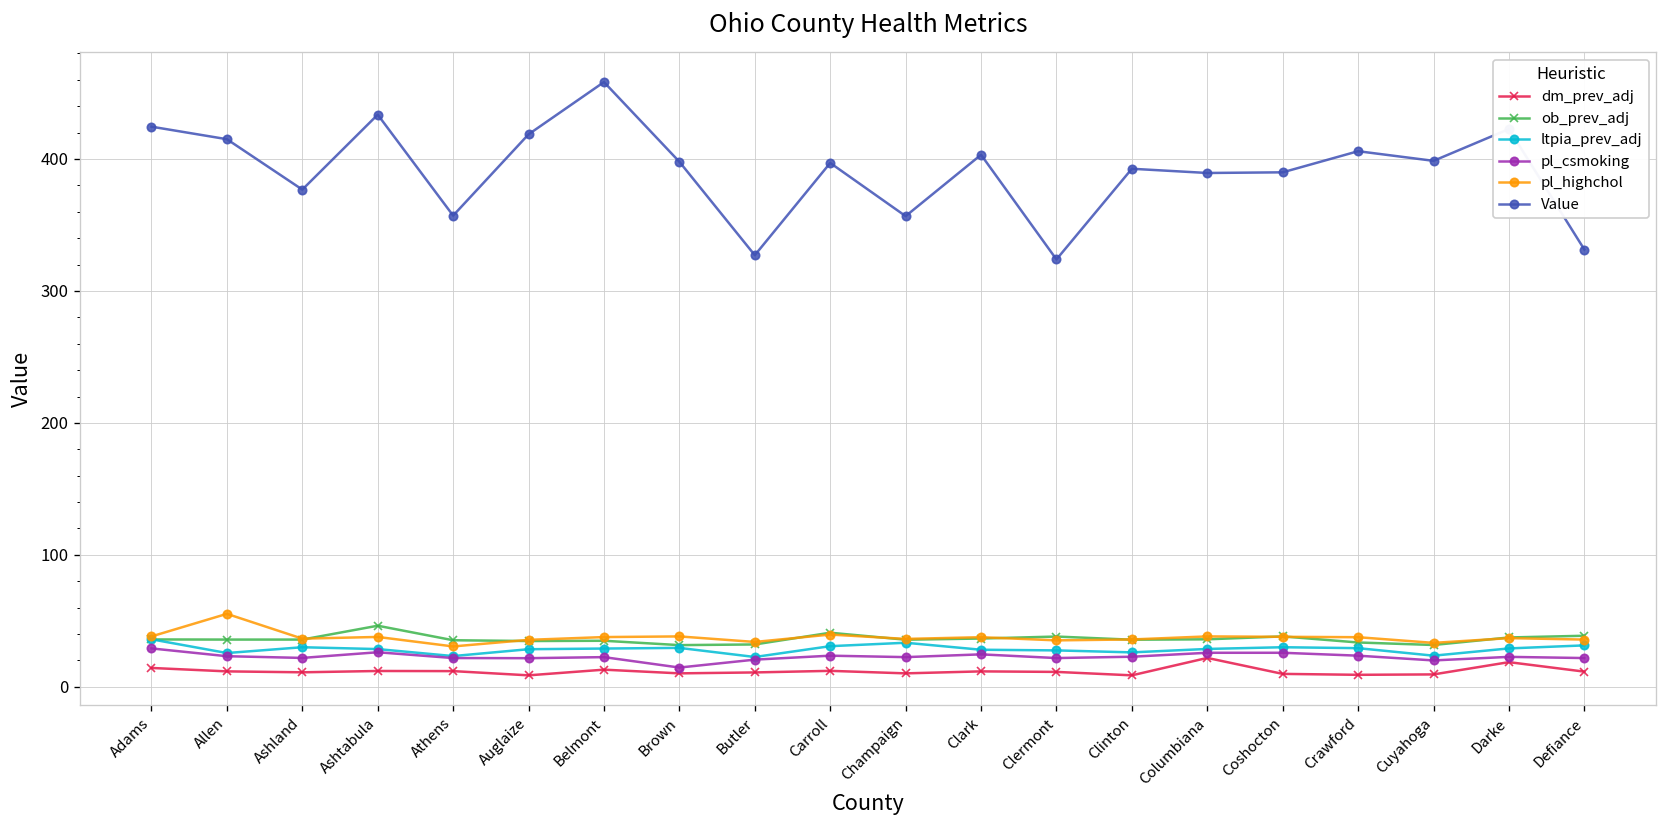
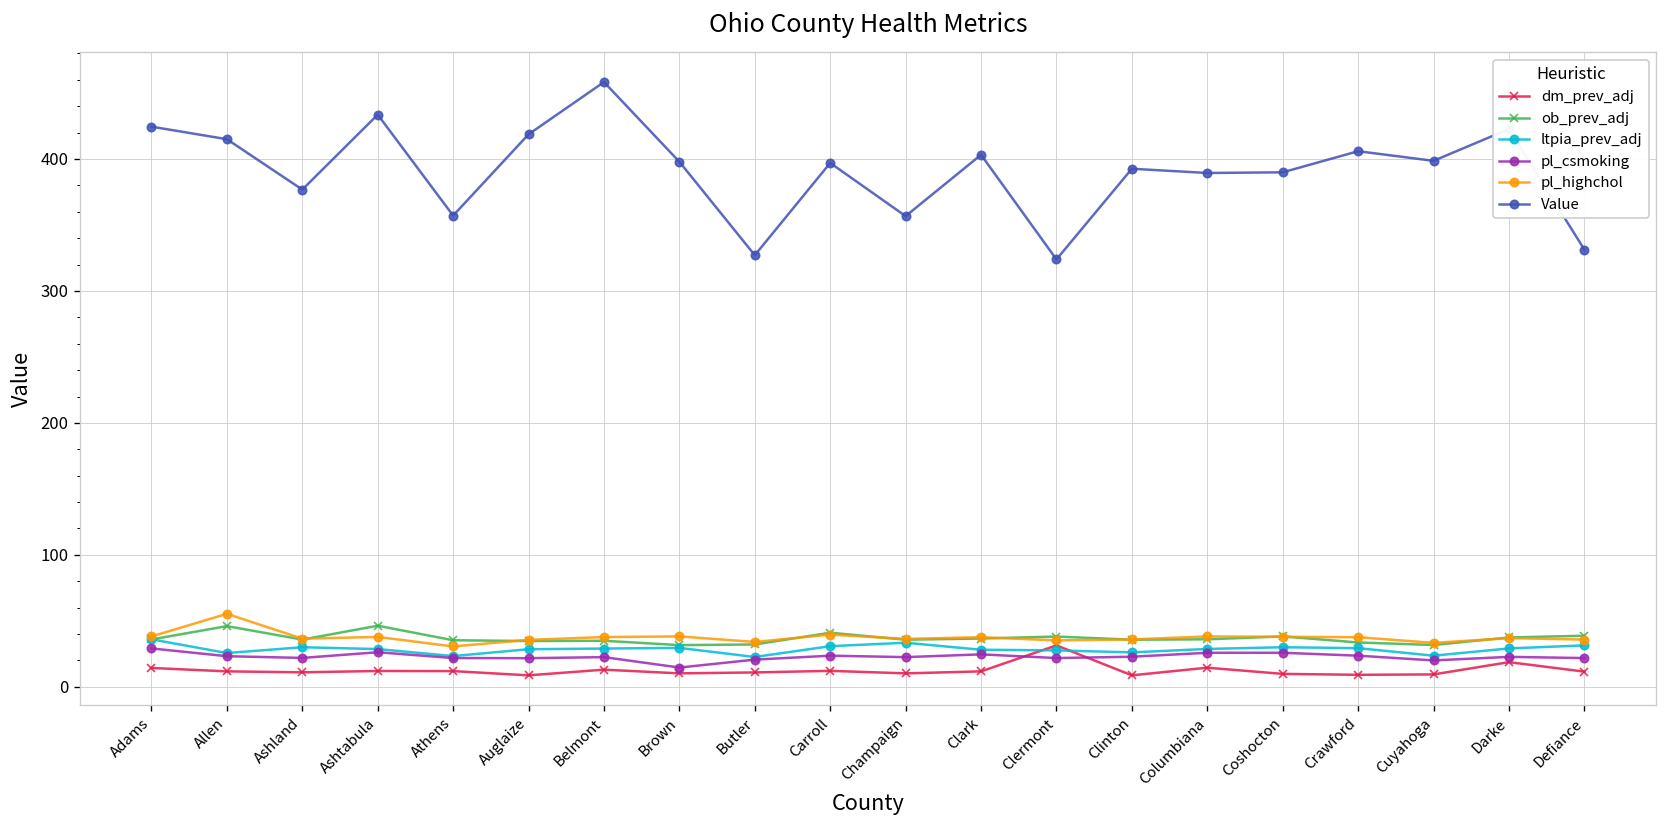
  {
    "dm_prev_adj": {
      "Adams": 14,
      "Allen": 12,
      "Ashland": 11,
      "Ashtabula": 12,
      "Athens": 12,
      "Auglaize": 9,
      "Belmont": 13,
      "Brown": 10,
      "Butler": 11,
      "Carroll": 12,
      "Champaign": 10,
      "Clark": 12,
-     "Clermont": 11,
+     "Clermont": 31,
      "Clinton": 9,
-     "Columbiana": 22,
+     "Columbiana": 15,
      "Coshocton": 10,
      "Crawford": 9,
      "Cuyahoga": 9,
      "Darke": 19,
      "Defiance": 12
    },
    "ob_prev_adj": {
-     "Allen": 36,
+     "Allen": 46,
      "Ashtabula": 46,
      "Athens": 35,
      "Belmont": 35,
      "Clermont": 38,
      "Crawford": 34,
      "Defiance": 39
    },
    "ltpia_prev_adj": {
      "Allen": 26,
      "Ashland": 30,
      "Ashtabula": 29,
      "Auglaize": 29,
      "Belmont": 29,
      "Carroll": 31,
      "Clark": 28,
      "Clermont": 28,
      "Clinton": 26,
      "Columbiana": 29,
      "Coshocton": 30,
      "Crawford": 29,
      "Cuyahoga": 24,
      "Darke": 29,
      "Defiance": 31
    },
    "pl_csmoking": {
      "Adams": 29,
      "Allen": 23,
      "Ashland": 22,
      "Ashtabula": 26,
      "Auglaize": 22,
      "Belmont": 23,
      "Brown": 15,
      "Carroll": 24,
      "Champaign": 23,
      "Clark": 25,
      "Clermont": 22,
      "Clinton": 23,
      "Columbiana": 26,
      "Coshocton": 26,
      "Crawford": 24,
      "Cuyahoga": 20,
      "Darke": 23,
      "Defiance": 22
    },
    "pl_highchol": {
      "Allen": 55,
      "Ashtabula": 38,
      "Athens": 31,
      "Belmont": 38,
      "Brown": 38,
      "Clermont": 35,
      "Crawford": 38,
      "Defiance": 36
    },
    "Value": {
      "Adams": 425,
      "Allen": 415,
      "Ashland": 377,
      "Ashtabula": 434,
      "Athens": 357,
      "Auglaize": 419,
      "Belmont": 458,
      "Brown": 398,
      "Butler": 327,
      "Carroll": 397,
      "Champaign": 357,
      "Clark": 403,
      "Clermont": 324,
      "Clinton": 393,
      "Columbiana": 389,
      "Coshocton": 390,
      "Crawford": 406,
      "Cuyahoga": 399,
      "Defiance": 331
    }
  }
